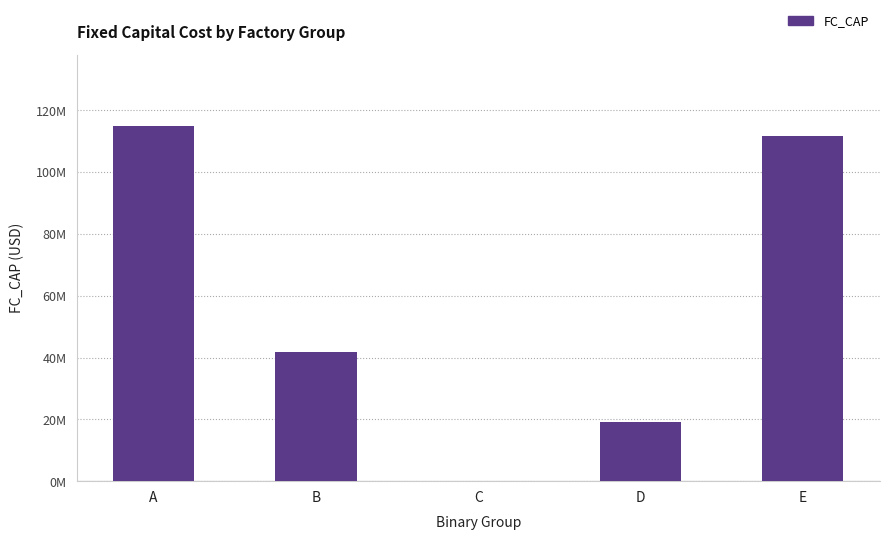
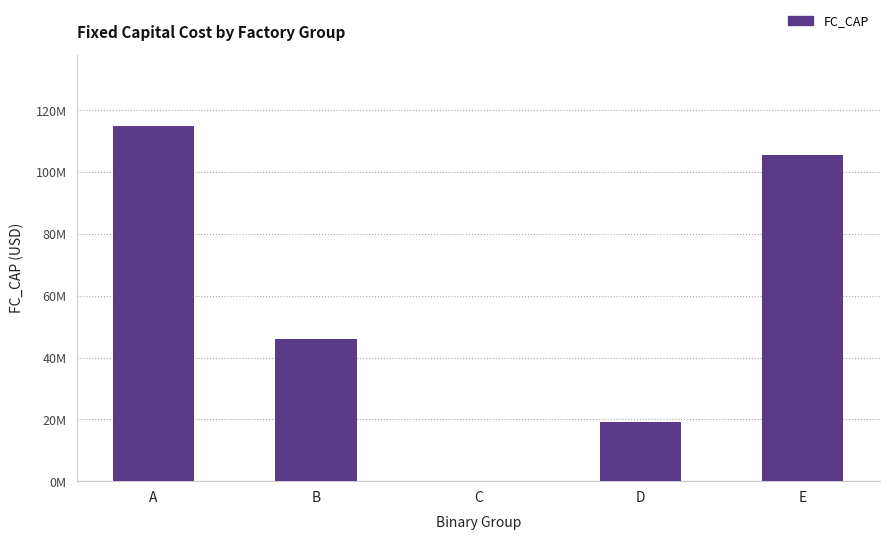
  {
    "A": 115000000,
-   "B": 42000000,
+   "B": 46000000,
    "C": 0,
    "D": 19000000,
-   "E": 112000000
+   "E": 106000000
  }
